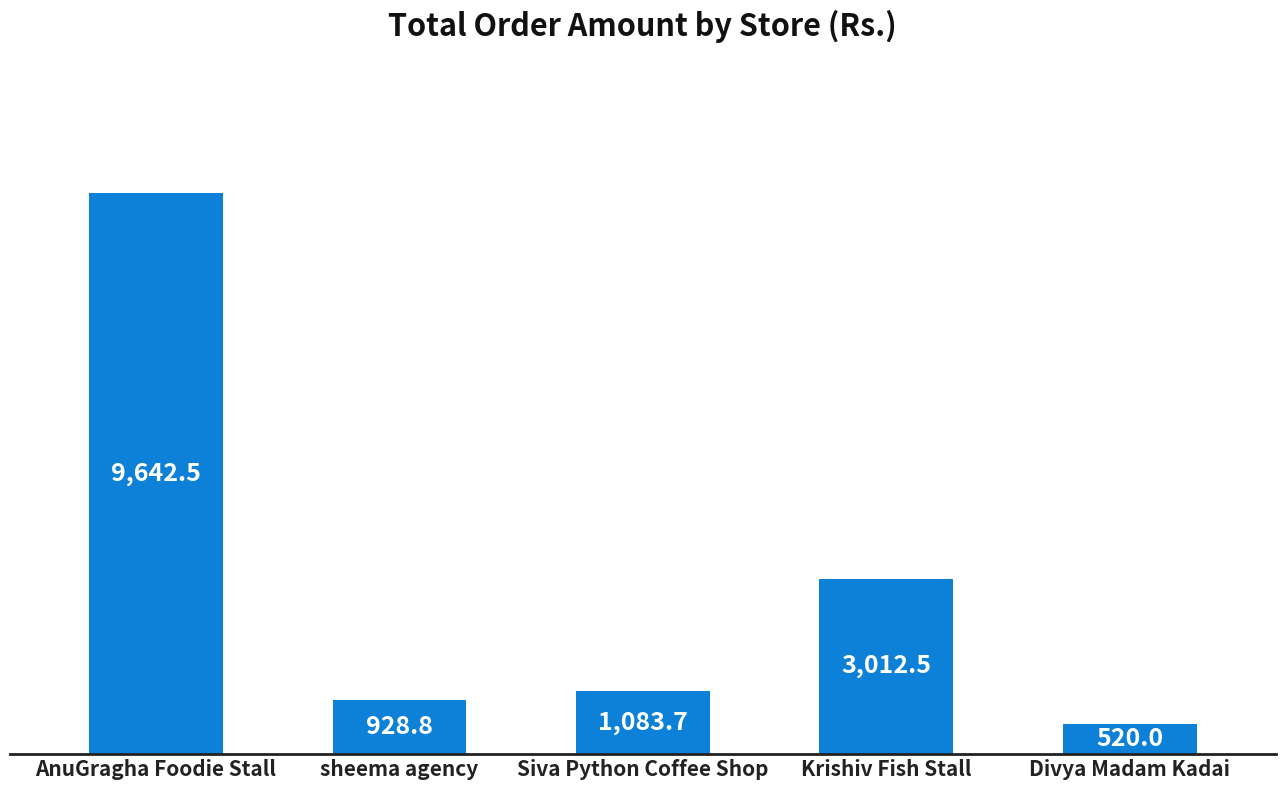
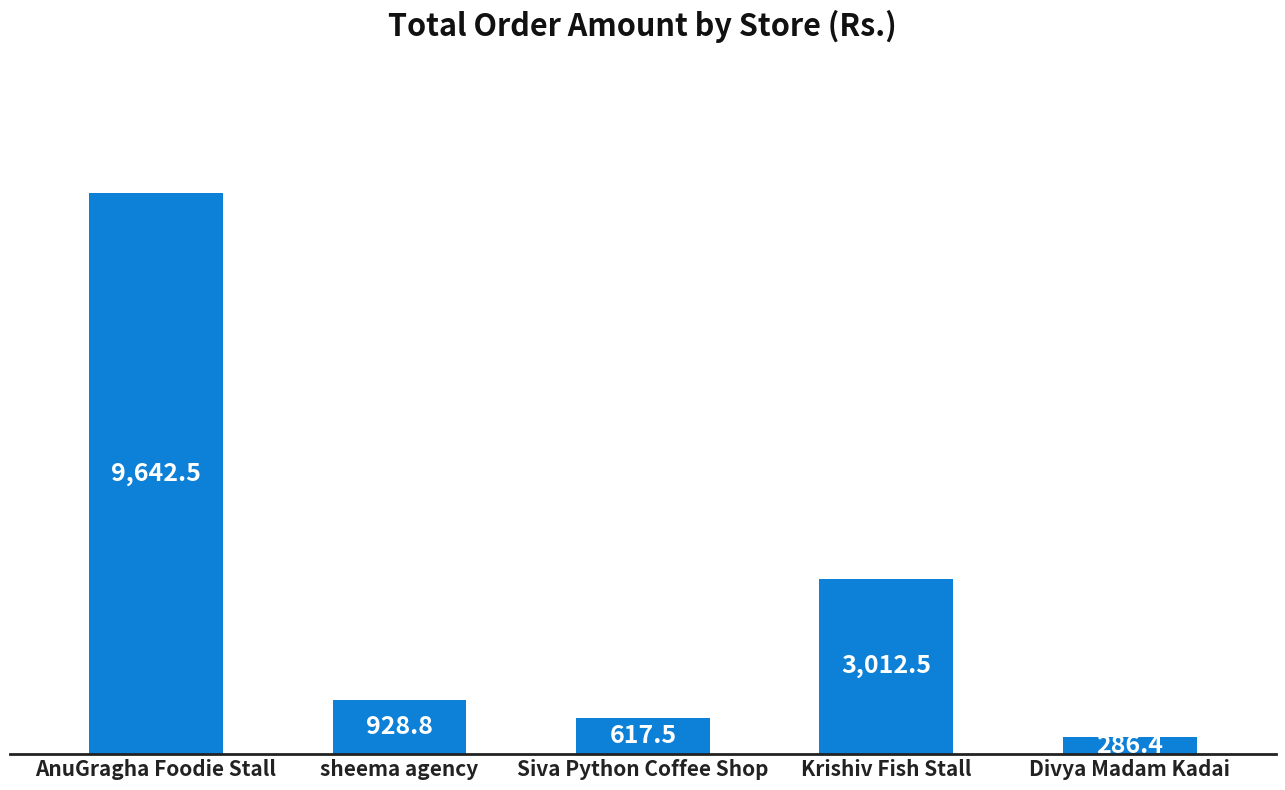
  {
    "AnuGragha Foodie Stall": "9,642.5",
    "sheema agency": "928.8",
-   "Siva Python Coffee Shop": "1,083.7",
+   "Siva Python Coffee Shop": "617.5",
    "Krishiv Fish Stall": "3,012.5",
-   "Divya Madam Kadai": "520.0"
+   "Divya Madam Kadai": "286.4"
  }
